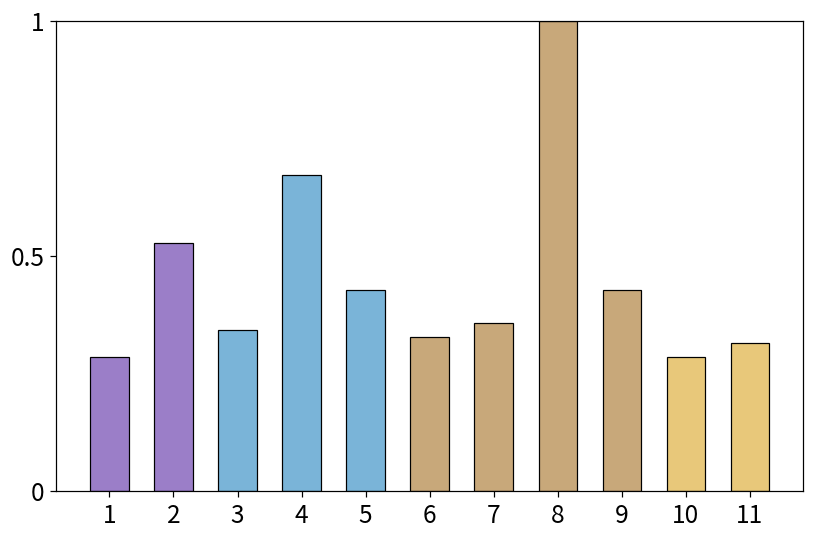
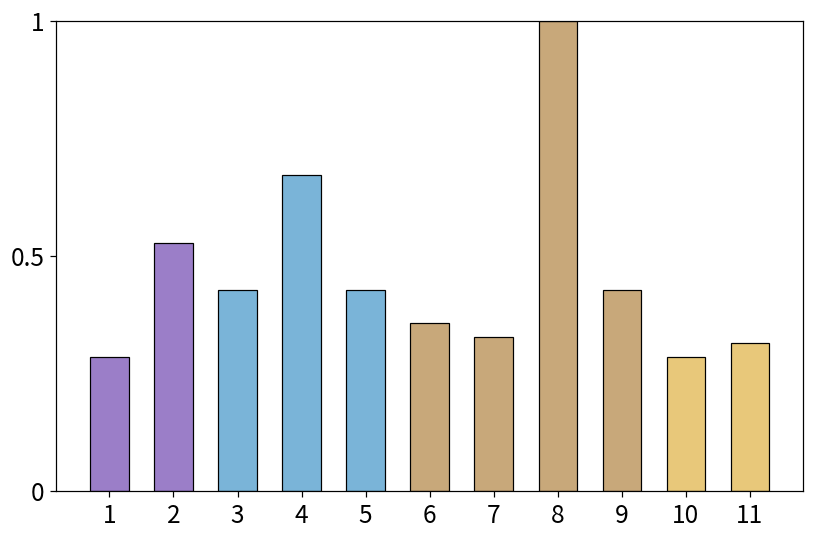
  {
    "1": 0.29,
    "2": 0.53,
-   "3": 0.34,
+   "3": 0.43,
    "4": 0.67,
    "5": 0.43,
-   "6": 0.33,
-   "7": 0.36,
+   "6": 0.36,
+   "7": 0.33,
    "8": 1.00,
    "9": 0.43,
    "10": 0.29,
    "11": 0.31
  }
